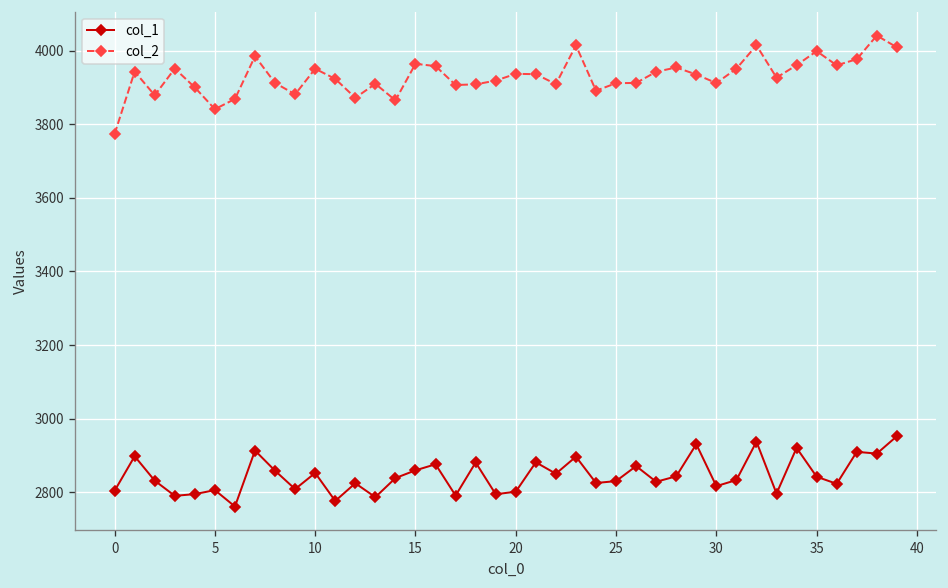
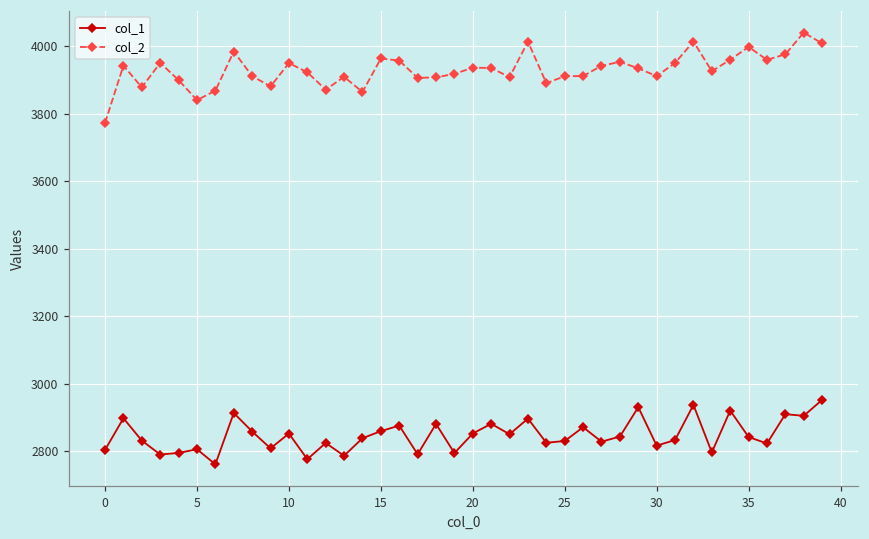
  {
    "col_1": {
      "0": 2800,
      "5": 2810,
      "10": 2850,
      "15": 2860,
-     "20": 2800,
+     "20": 2850,
      "25": 2830,
      "30": 2820,
      "35": 2840
    },
    "col_2": {
      "0": 3770,
      "5": 3840,
      "10": 3950,
      "15": 3960,
      "20": 3940,
      "25": 3910,
      "30": 3910,
      "35": 4000
    }
  }
